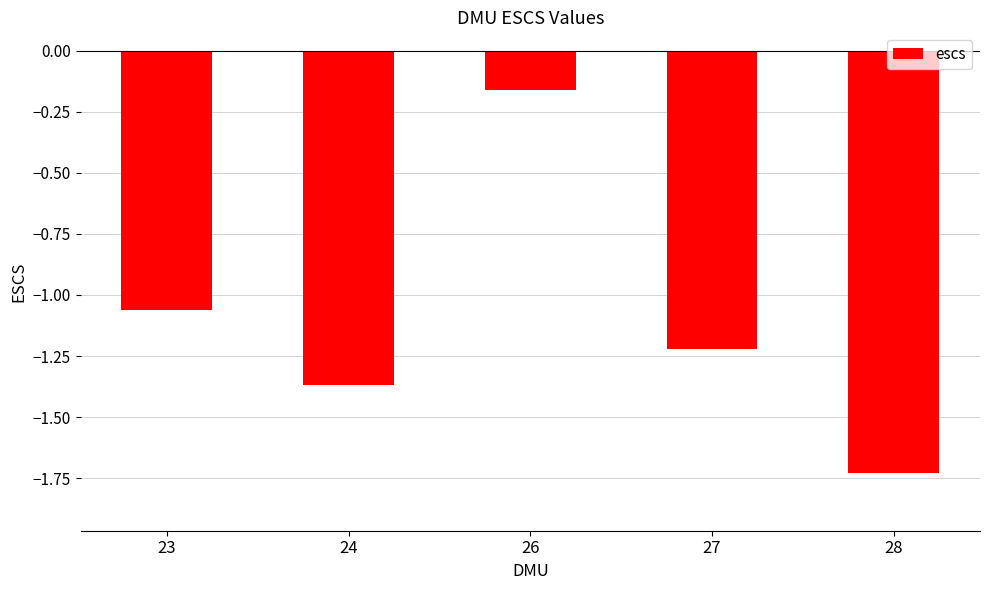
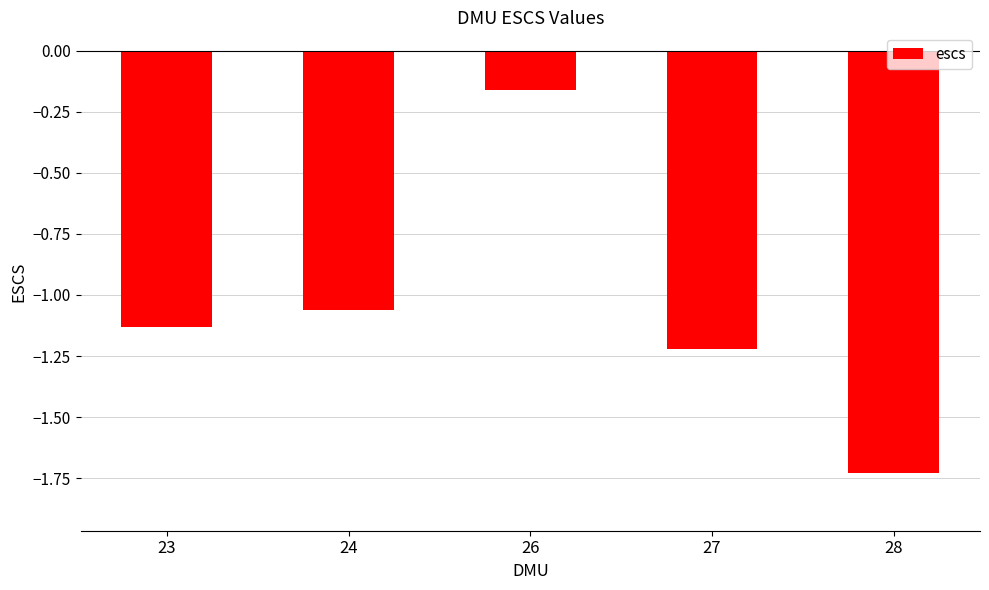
  {
-   "23": -1.06,
-   "24": -1.37,
+   "23": -1.13,
+   "24": -1.06,
    "26": -0.16,
    "27": -1.22,
    "28": -1.73
  }
